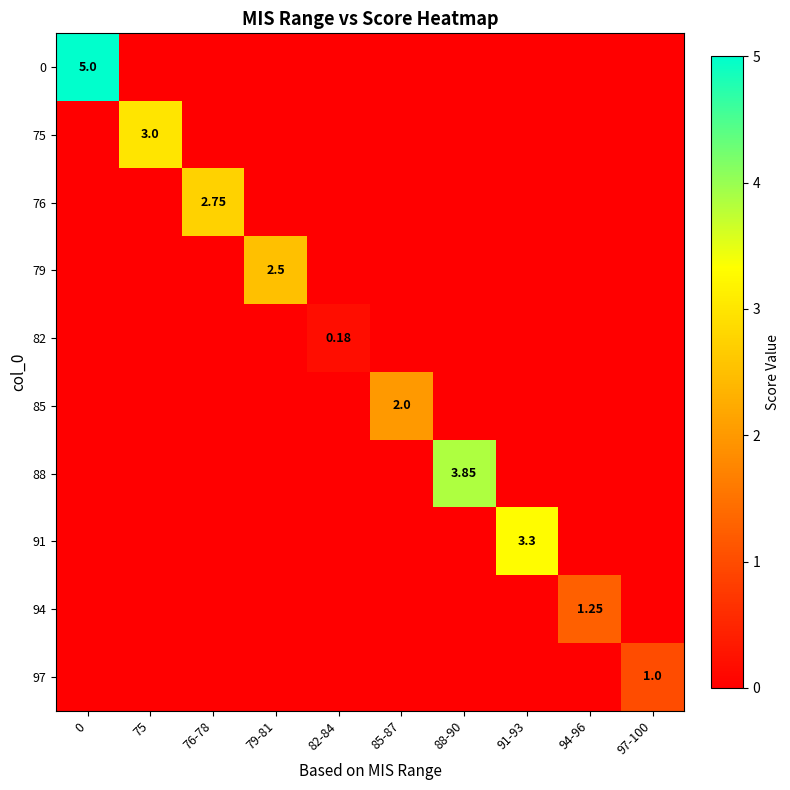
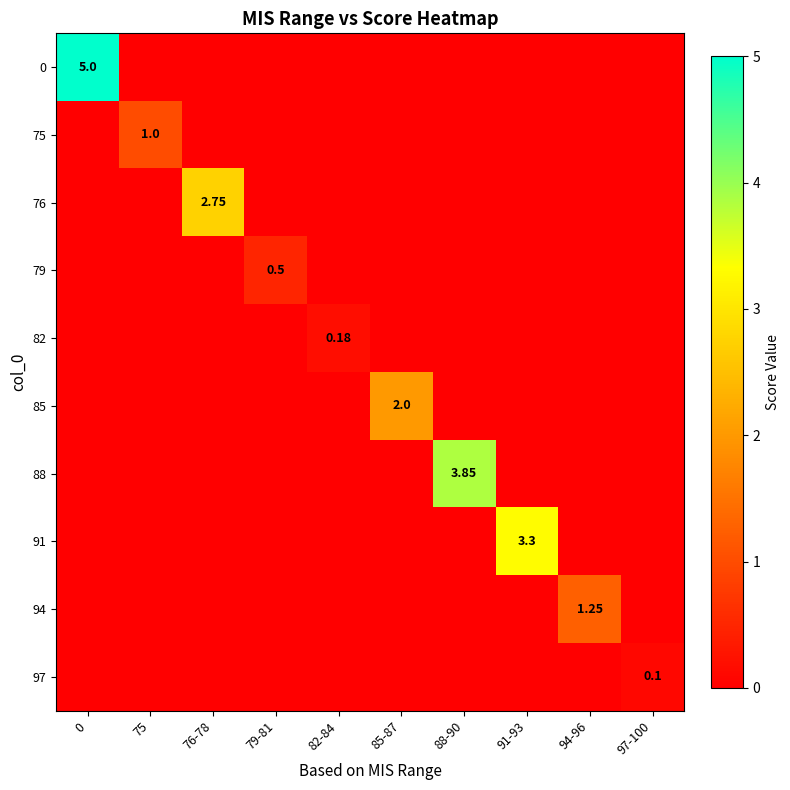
  {
    "0": {
      "0": 5.0
    },
    "75": {
-     "75": 3.0
+     "75": 1.0
    },
    "76": {
      "76-78": 2.75
    },
    "79": {
-     "79-81": 2.5
+     "79-81": 0.5
    },
    "82": {
      "82-84": 0.18
    },
    "85": {
      "85-87": 2.0
    },
    "88": {
      "88-90": 3.85
    },
    "91": {
      "91-93": 3.3
    },
    "94": {
      "94-96": 1.25
    },
    "97": {
-     "97-100": 1.0
+     "97-100": 0.1
    }
  }
